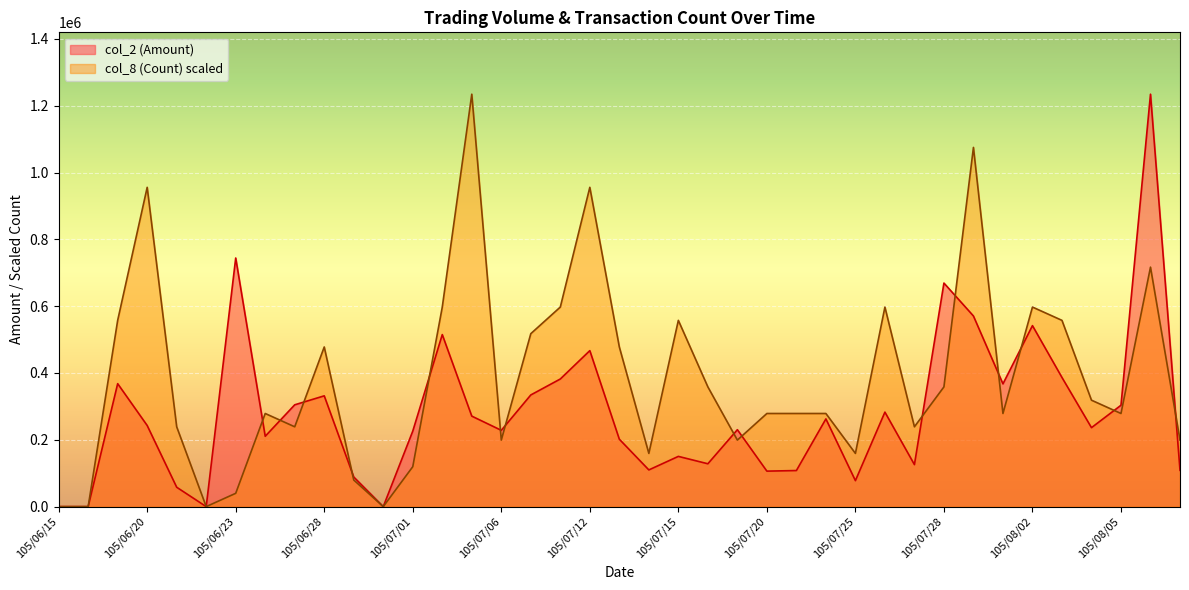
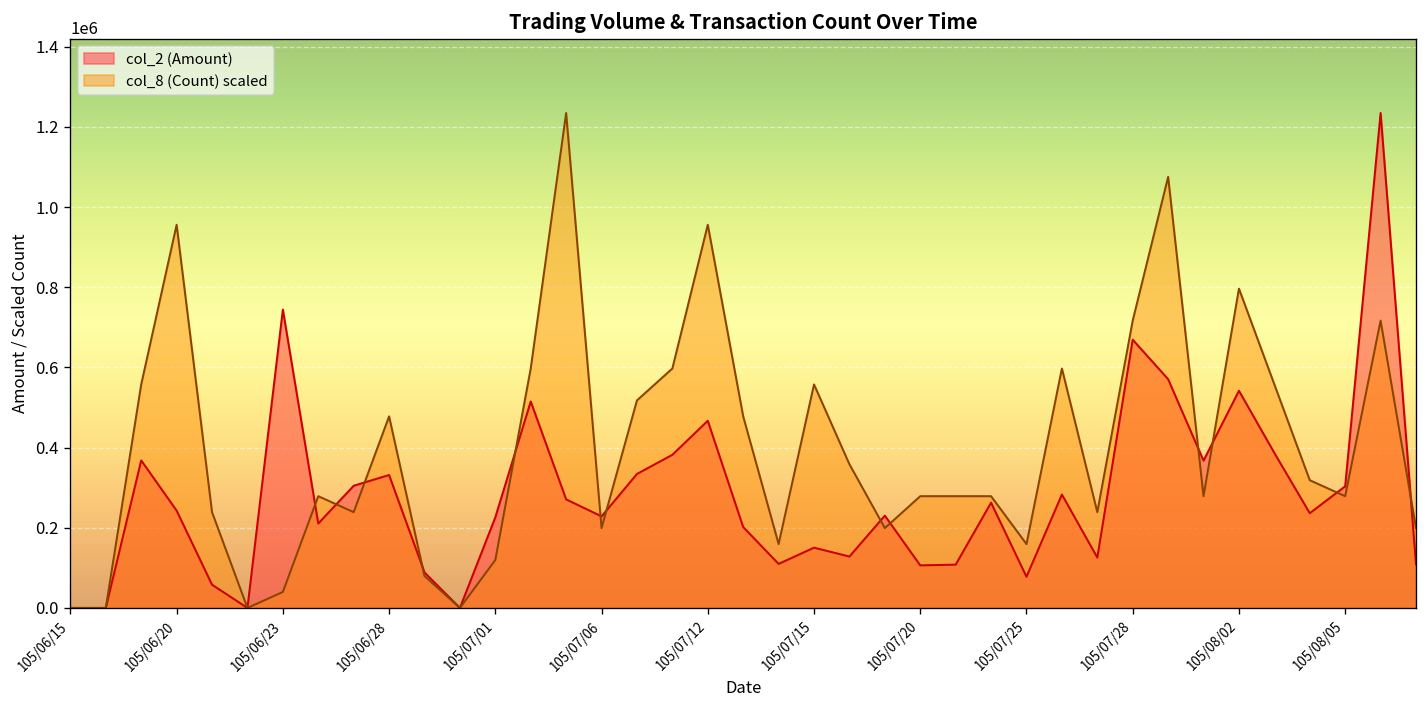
  {
    "col_2 (Amount)": {
      "105/06/20": 240000,
      "105/06/23": 740000,
      "105/06/28": 330000,
      "105/07/01": 230000,
      "105/07/06": 230000,
      "105/07/12": 470000,
      "105/07/15": 150000,
      "105/07/20": 110000,
      "105/07/25": 80000,
      "105/07/28": 670000,
      "105/08/02": 540000,
      "105/08/05": 300000
    },
    "col_8 (Count) scaled": {
      "105/06/20": 960000,
      "105/06/23": 40000,
      "105/06/28": 480000,
      "105/07/01": 120000,
      "105/07/06": 200000,
      "105/07/12": 960000,
      "105/07/15": 560000,
      "105/07/20": 280000,
      "105/07/25": 160000,
-     "105/07/28": 360000,
-     "105/08/02": 600000,
+     "105/07/28": 720000,
+     "105/08/02": 800000,
      "105/08/05": 280000
    }
  }
